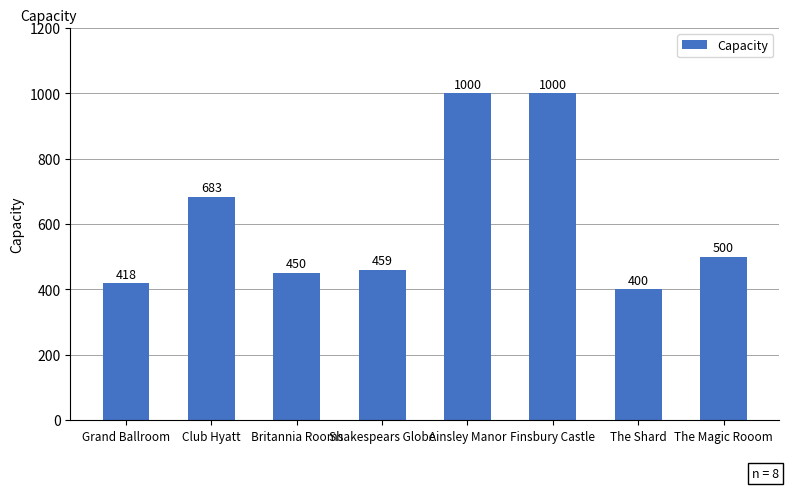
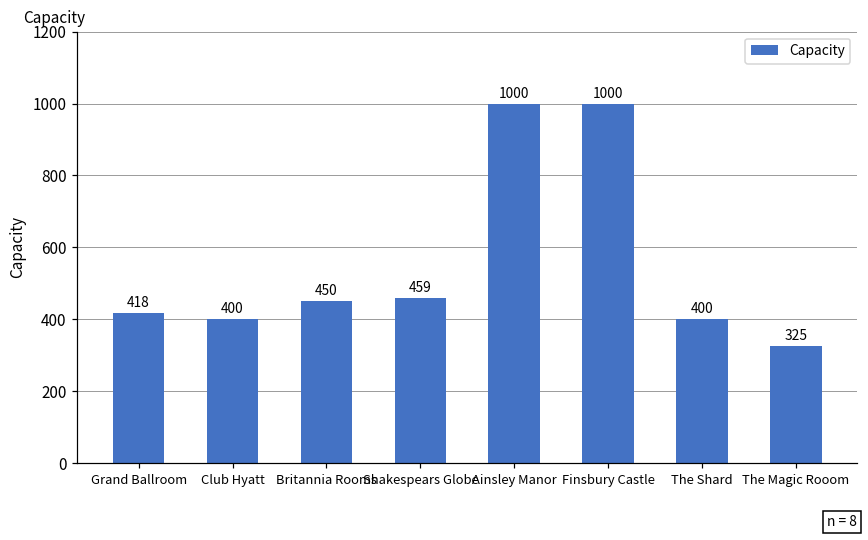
  {
    "Grand Ballroom": 418,
-   "Club Hyatt": 683,
+   "Club Hyatt": 400,
    "Shakespears Globe": 459,
    "Ainsley Manor": 1000,
    "Finsbury Castle": 1000,
    "The Shard": 400,
-   "The Magic Rooom": 500
+   "The Magic Rooom": 325
  }
